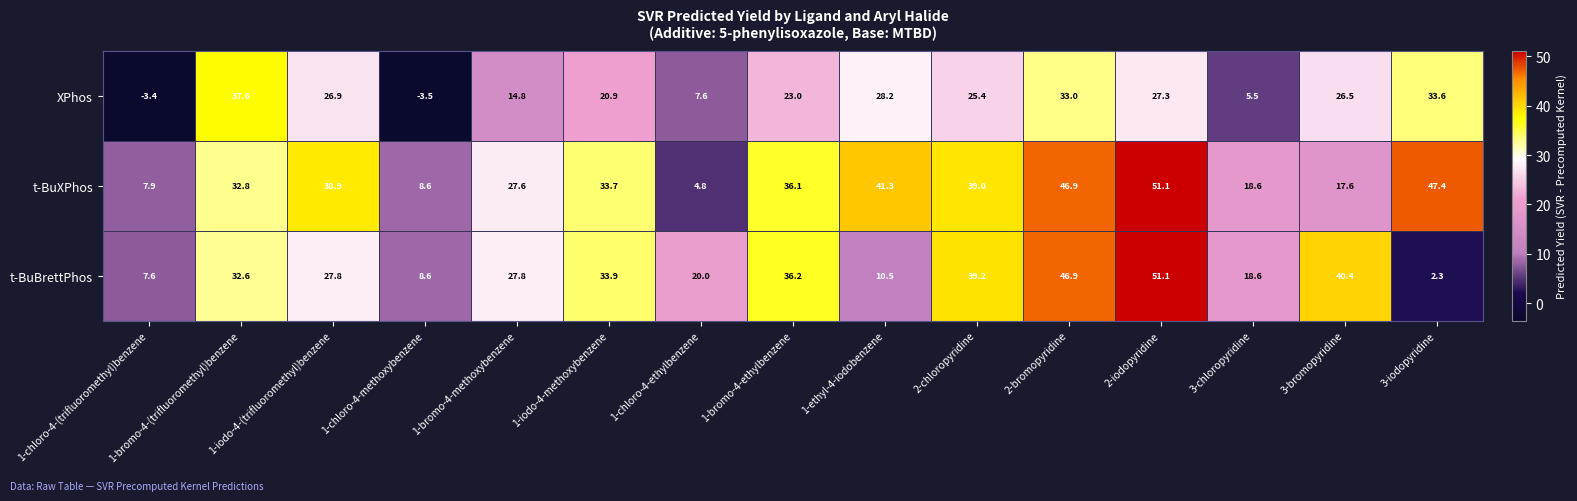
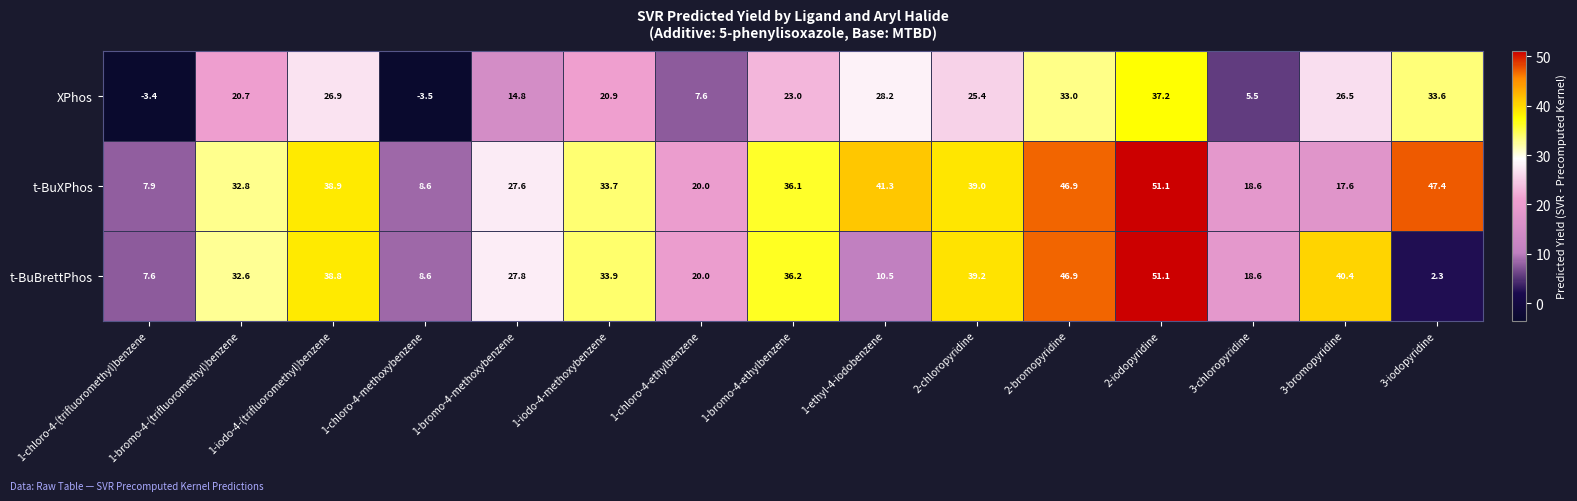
  {
    "XPhos": {
      "1-chloro-4-(trifluoromethyl)benzene": -3.4,
-     "1-bromo-4-(trifluoromethyl)benzene": 37.6,
+     "1-bromo-4-(trifluoromethyl)benzene": 20.7,
      "1-iodo-4-(trifluoromethyl)benzene": 26.9,
      "1-chloro-4-methoxybenzene": -3.5,
      "1-bromo-4-methoxybenzene": 14.8,
      "1-iodo-4-methoxybenzene": 20.9,
      "1-chloro-4-ethylbenzene": 7.6,
      "1-bromo-4-ethylbenzene": 23.0,
      "1-ethyl-4-iodobenzene": 28.2,
      "2-chloropyridine": 25.4,
      "2-bromopyridine": 33.0,
-     "2-iodopyridine": 27.3,
+     "2-iodopyridine": 37.2,
      "3-chloropyridine": 5.5,
      "3-bromopyridine": 26.5,
      "3-iodopyridine": 33.6
    },
    "t-BuXPhos": {
      "1-chloro-4-(trifluoromethyl)benzene": 7.9,
      "1-bromo-4-(trifluoromethyl)benzene": 32.8,
      "1-iodo-4-(trifluoromethyl)benzene": 38.9,
      "1-chloro-4-methoxybenzene": 8.6,
      "1-bromo-4-methoxybenzene": 27.6,
      "1-iodo-4-methoxybenzene": 33.7,
-     "1-chloro-4-ethylbenzene": 4.8,
+     "1-chloro-4-ethylbenzene": 20.0,
      "1-bromo-4-ethylbenzene": 36.1,
      "1-ethyl-4-iodobenzene": 41.3,
      "2-chloropyridine": 39.0,
      "2-bromopyridine": 46.9,
      "2-iodopyridine": 51.1,
      "3-chloropyridine": 18.6,
      "3-bromopyridine": 17.6,
      "3-iodopyridine": 47.4
    },
    "t-BuBrettPhos": {
      "1-chloro-4-(trifluoromethyl)benzene": 7.6,
      "1-bromo-4-(trifluoromethyl)benzene": 32.6,
-     "1-iodo-4-(trifluoromethyl)benzene": 27.8,
+     "1-iodo-4-(trifluoromethyl)benzene": 38.8,
      "1-chloro-4-methoxybenzene": 8.6,
      "1-bromo-4-methoxybenzene": 27.8,
      "1-iodo-4-methoxybenzene": 33.9,
      "1-chloro-4-ethylbenzene": 20.0,
      "1-bromo-4-ethylbenzene": 36.2,
      "1-ethyl-4-iodobenzene": 10.5,
      "2-chloropyridine": 39.2,
      "2-bromopyridine": 46.9,
      "2-iodopyridine": 51.1,
      "3-chloropyridine": 18.6,
      "3-bromopyridine": 40.4,
      "3-iodopyridine": 2.3
    }
  }
